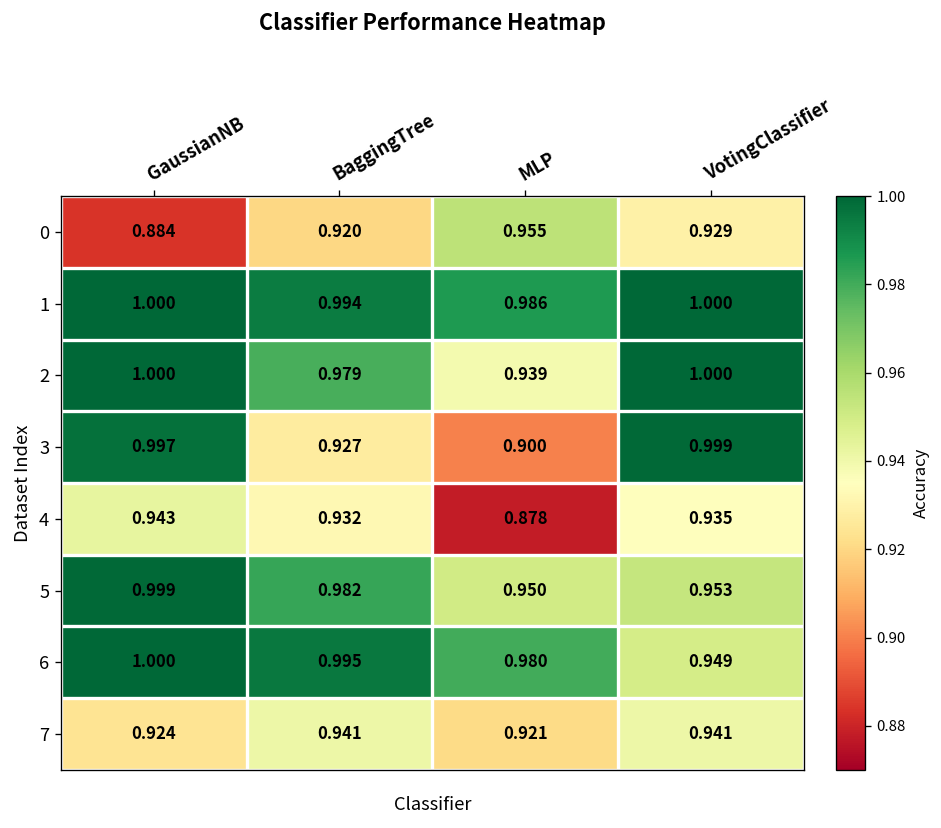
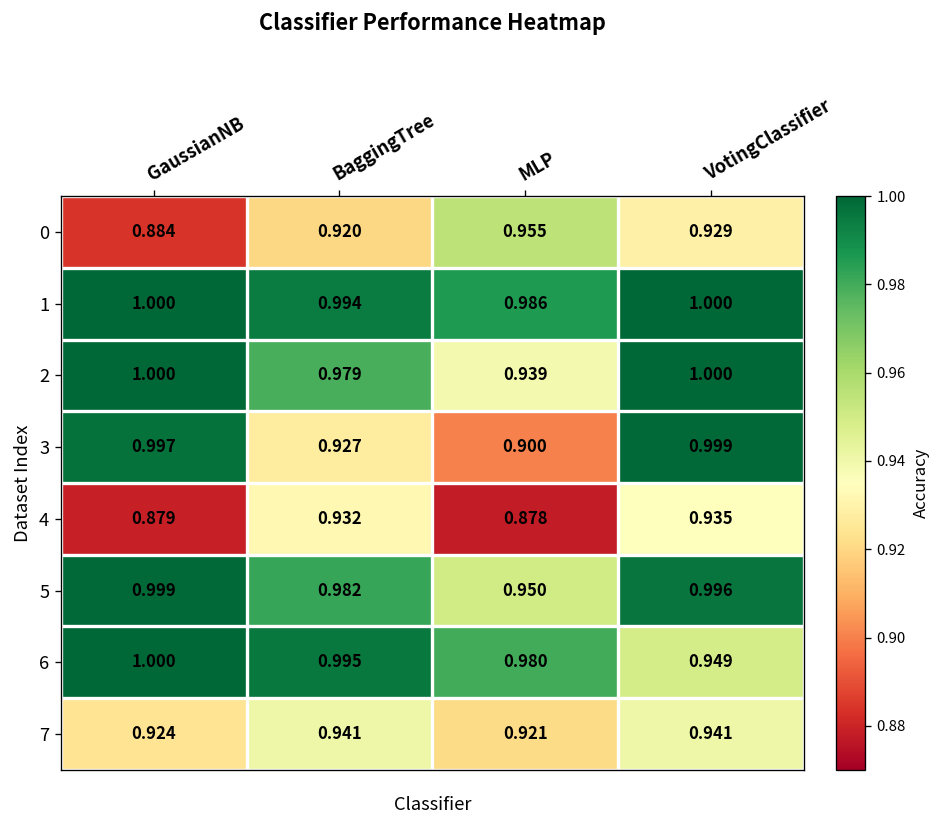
  {
    "0": {
      "GaussianNB": 0.884,
      "BaggingTree": 0.920,
      "MLP": 0.955,
      "VotingClassifier": 0.929
    },
    "1": {
      "GaussianNB": 1.000,
      "BaggingTree": 0.994,
      "MLP": 0.986,
      "VotingClassifier": 1.000
    },
    "2": {
      "GaussianNB": 1.000,
      "BaggingTree": 0.979,
      "MLP": 0.939,
      "VotingClassifier": 1.000
    },
    "3": {
      "GaussianNB": 0.997,
      "BaggingTree": 0.927,
      "MLP": 0.900,
      "VotingClassifier": 0.999
    },
    "4": {
-     "GaussianNB": 0.943,
+     "GaussianNB": 0.879,
      "BaggingTree": 0.932,
      "MLP": 0.878,
      "VotingClassifier": 0.935
    },
    "5": {
      "GaussianNB": 0.999,
      "BaggingTree": 0.982,
      "MLP": 0.950,
-     "VotingClassifier": 0.953
+     "VotingClassifier": 0.996
    },
    "6": {
      "GaussianNB": 1.000,
      "BaggingTree": 0.995,
      "MLP": 0.980,
      "VotingClassifier": 0.949
    },
    "7": {
      "GaussianNB": 0.924,
      "BaggingTree": 0.941,
      "MLP": 0.921,
      "VotingClassifier": 0.941
    }
  }
